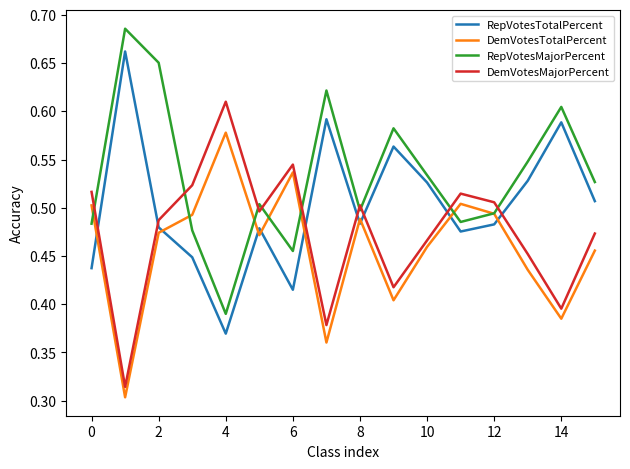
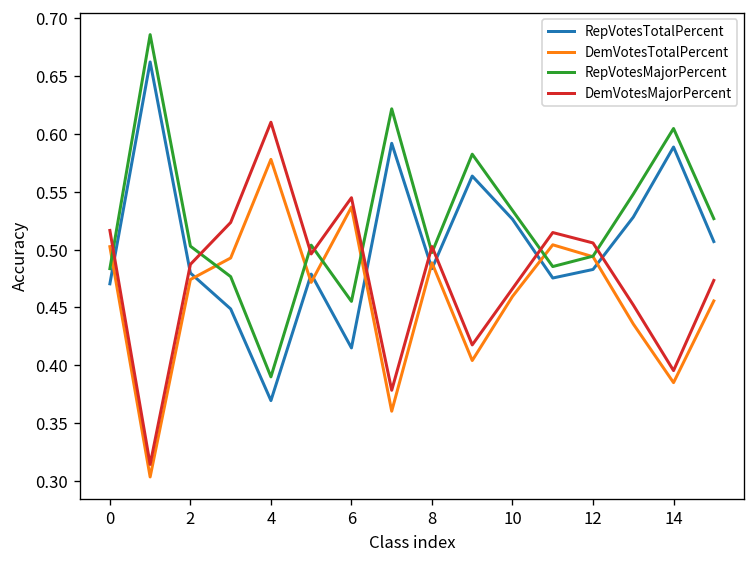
  {
    "RepVotesTotalPercent": {
-     "0": 0.44,
+     "0": 0.47,
      "2": 0.48,
      "4": 0.37,
      "6": 0.42,
      "8": 0.48,
      "10": 0.53,
      "12": 0.48,
      "14": 0.59
    },
    "DemVotesTotalPercent": {
      "0": 0.50,
      "2": 0.47,
      "4": 0.58,
      "6": 0.54,
      "8": 0.49,
      "10": 0.46,
      "14": 0.39
    },
    "RepVotesMajorPercent": {
      "0": 0.48,
-     "2": 0.65,
+     "2": 0.50,
      "4": 0.39,
      "6": 0.46,
      "8": 0.50,
      "10": 0.53,
      "14": 0.60
    },
    "DemVotesMajorPercent": {
      "0": 0.52,
      "2": 0.49,
      "4": 0.61,
      "6": 0.54,
      "8": 0.50,
      "10": 0.47,
      "12": 0.51,
      "14": 0.40
    }
  }
